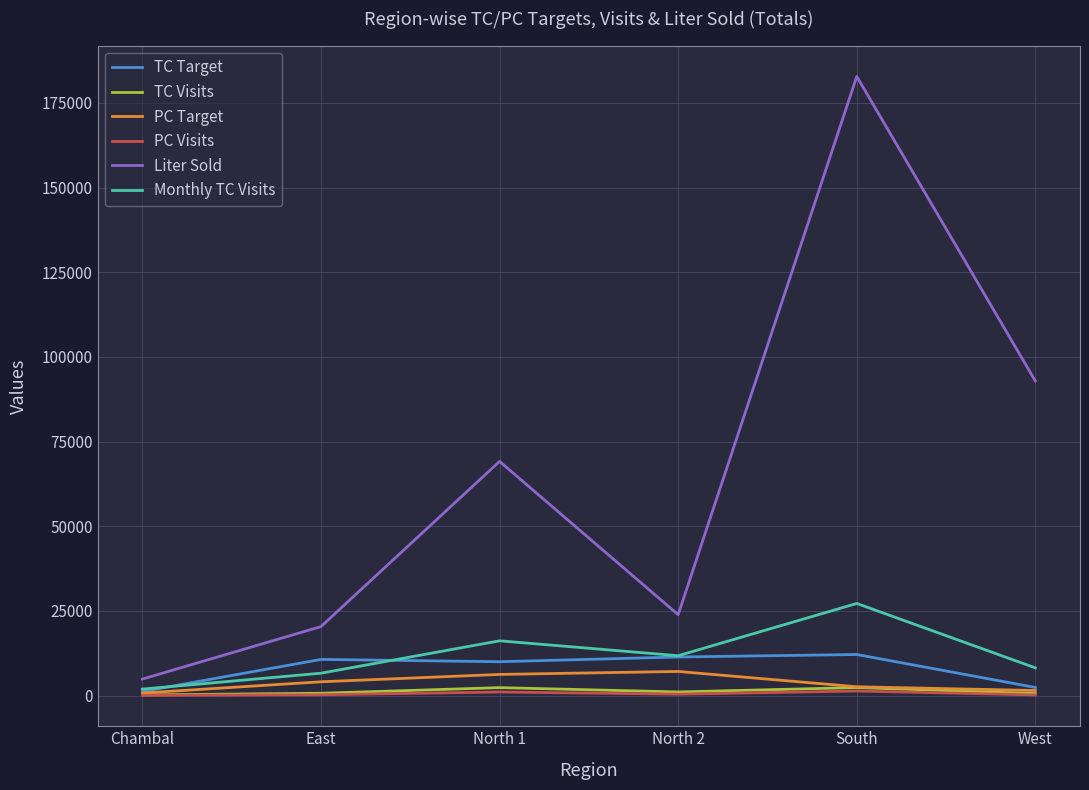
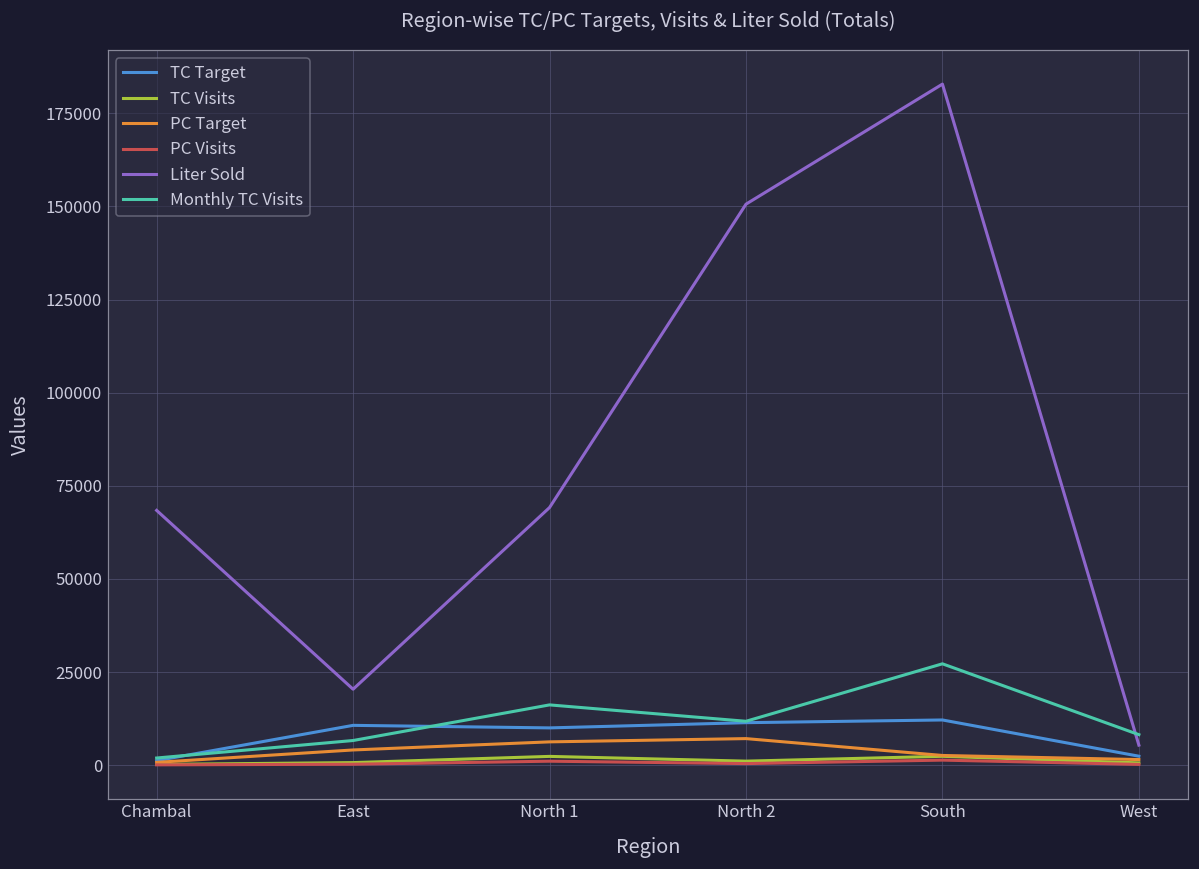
  {
    "TC Target": {
      "East": 11000,
      "North 1": 10000,
      "South": 12000,
      "West": 2000
    },
    "TC Visits": {
      "North 1": 2000
    },
    "PC Target": {
      "East": 4000,
      "North 1": 6000,
      "North 2": 7000,
      "West": 2000
    },
    "PC Visits": {
      "North 1": 1000,
      "South": 1000
    },
    "Liter Sold": {
-     "Chambal": 5000,
+     "Chambal": 68000,
      "East": 20000,
      "North 1": 69000,
-     "North 2": 24000,
+     "North 2": 151000,
      "South": 183000,
-     "West": 93000
+     "West": 5000
    },
    "Monthly TC Visits": {
      "East": 7000,
      "North 1": 16000,
      "South": 27000,
      "West": 8000
    }
  }
